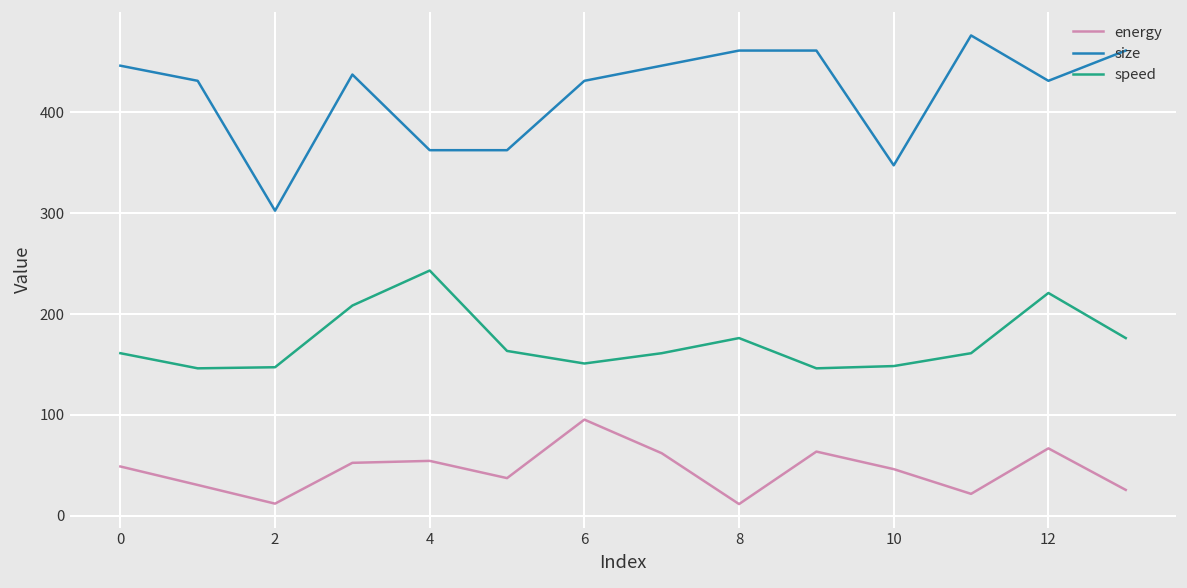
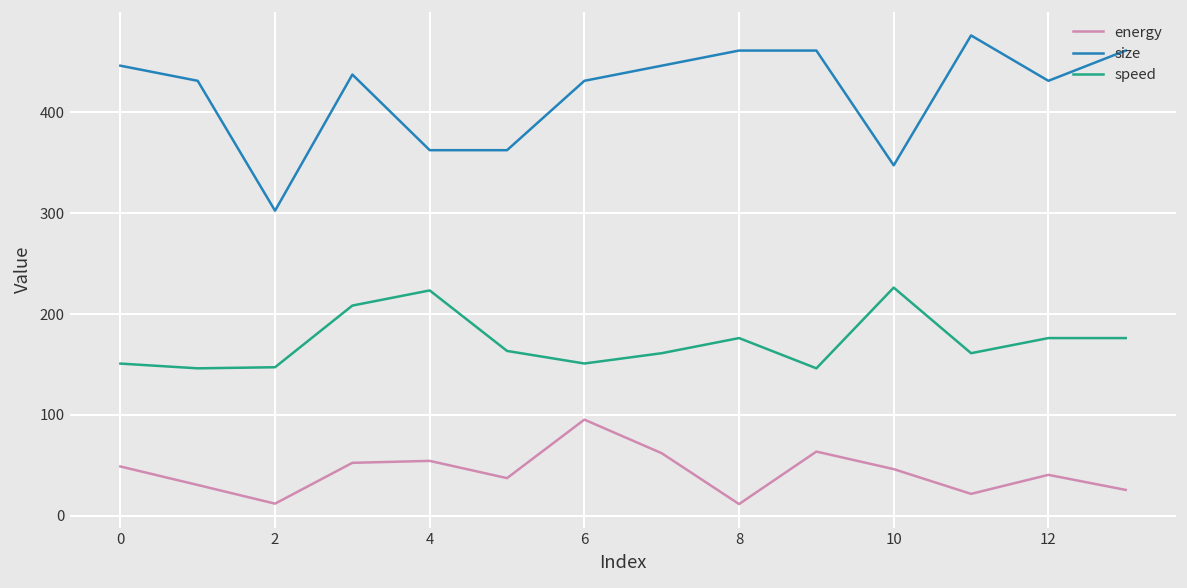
  {
    "energy": {
      "0": 50,
      "2": 10,
      "4": 50,
      "6": 100,
      "8": 10,
      "10": 50,
-     "12": 70
+     "12": 40
    },
    "size": {
      "0": 450,
      "2": 300,
      "4": 360,
      "6": 430,
      "8": 460,
      "10": 350,
      "12": 430
    },
    "speed": {
-     "0": 160,
+     "0": 150,
      "2": 150,
-     "4": 240,
+     "4": 220,
      "6": 150,
      "8": 180,
-     "10": 150,
-     "12": 220
+     "10": 230,
+     "12": 180
    }
  }
